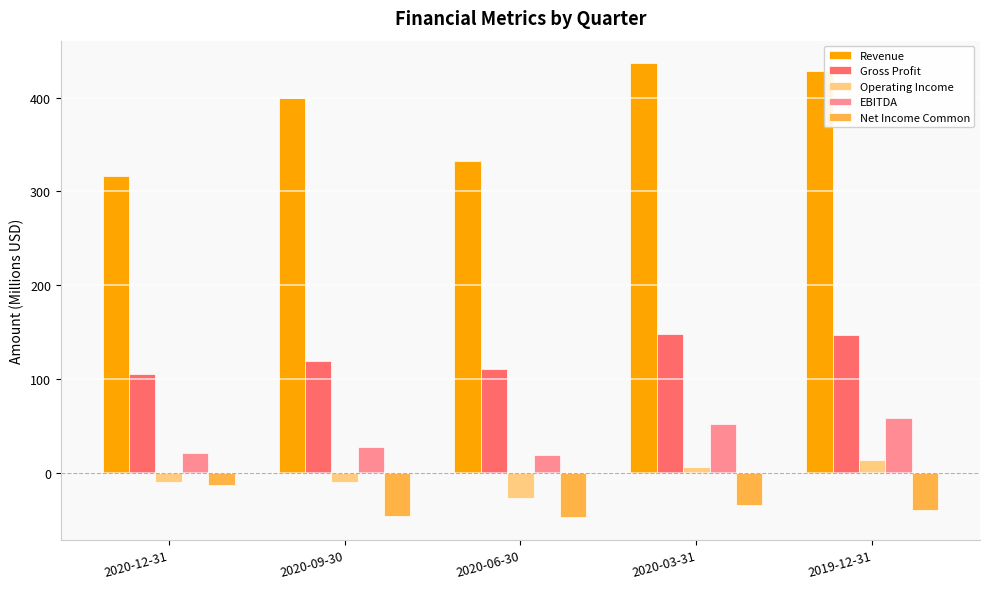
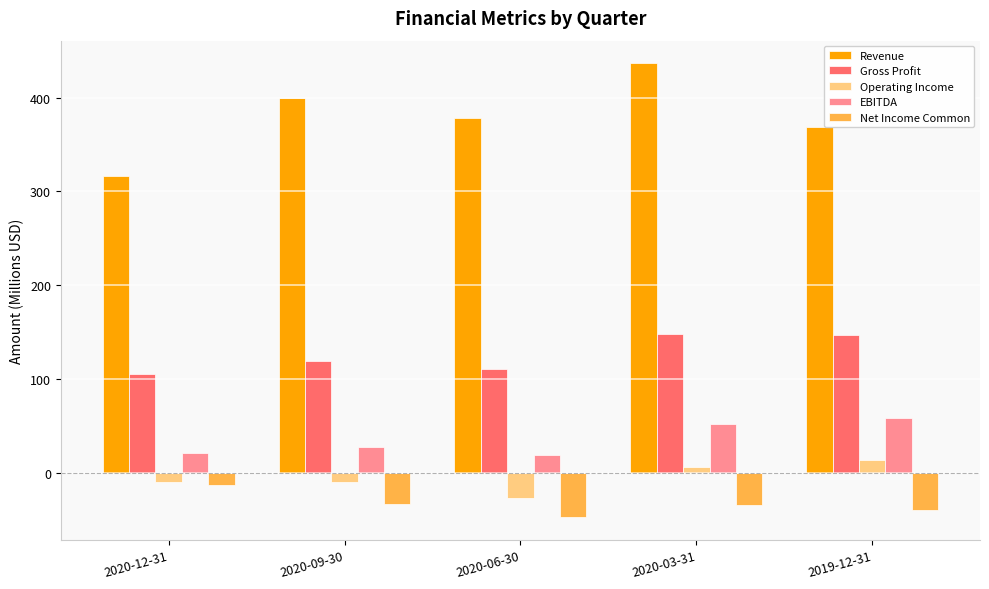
  {
    "Revenue": {
      "2020-12-31": 320,
      "2020-09-30": 400,
-     "2020-06-30": 330,
+     "2020-06-30": 380,
      "2020-03-31": 440,
-     "2019-12-31": 430
+     "2019-12-31": 370
    },
    "Operating Income": {
      "2020-12-31": -10,
      "2020-09-30": -10,
      "2020-06-30": -30,
      "2020-03-31": 10,
      "2019-12-31": 10
    },
    "Net Income Common": {
      "2020-12-31": -10,
-     "2020-09-30": -50,
+     "2020-09-30": -30,
      "2020-06-30": -50,
      "2020-03-31": -30,
      "2019-12-31": -40
    }
  }
